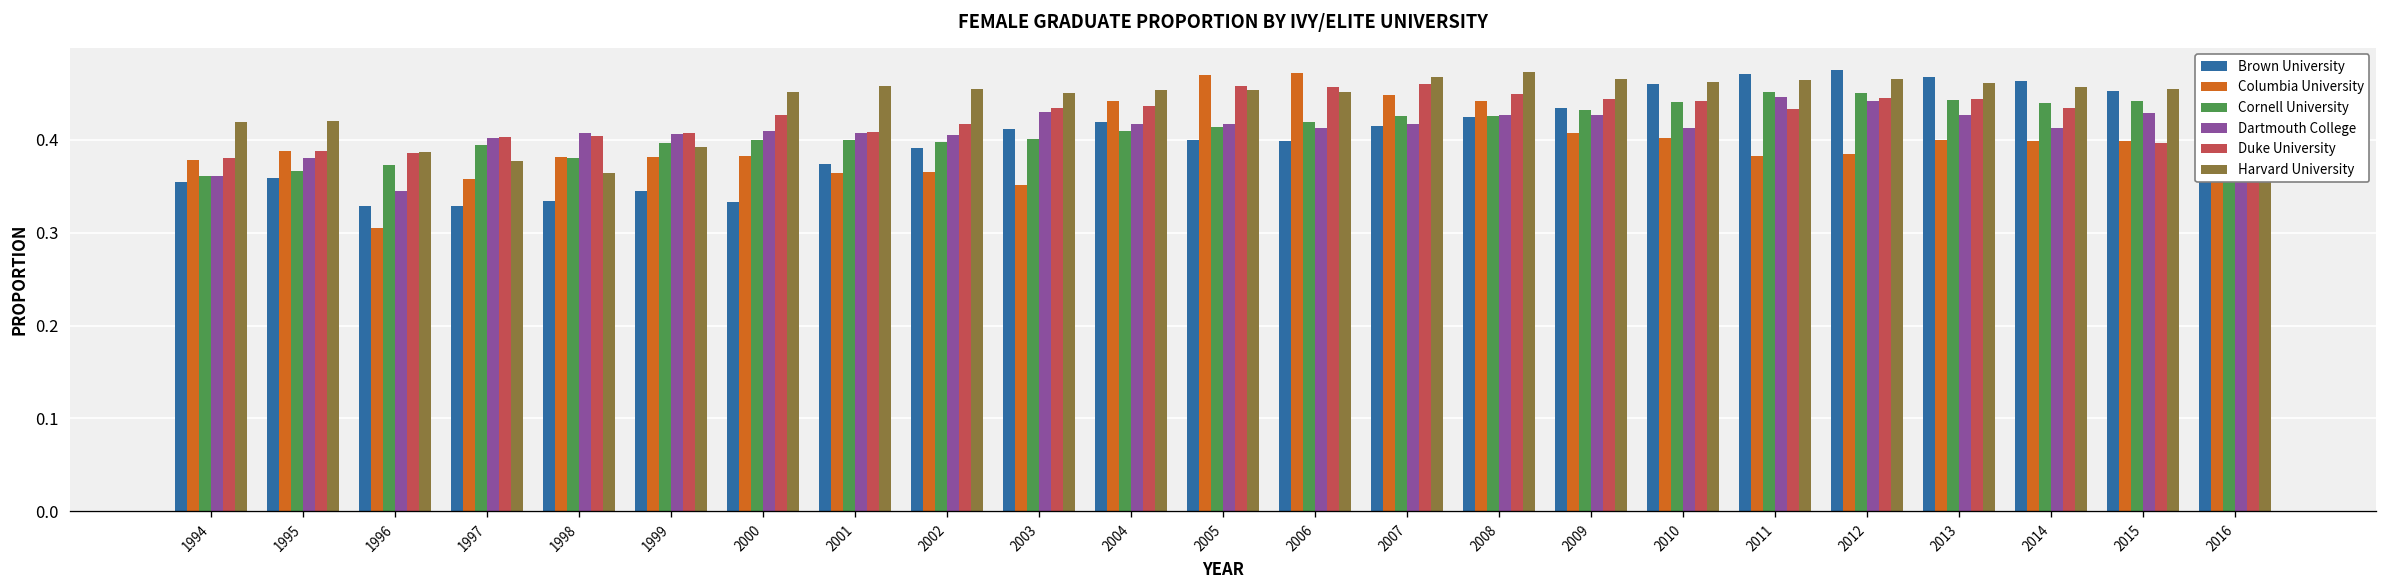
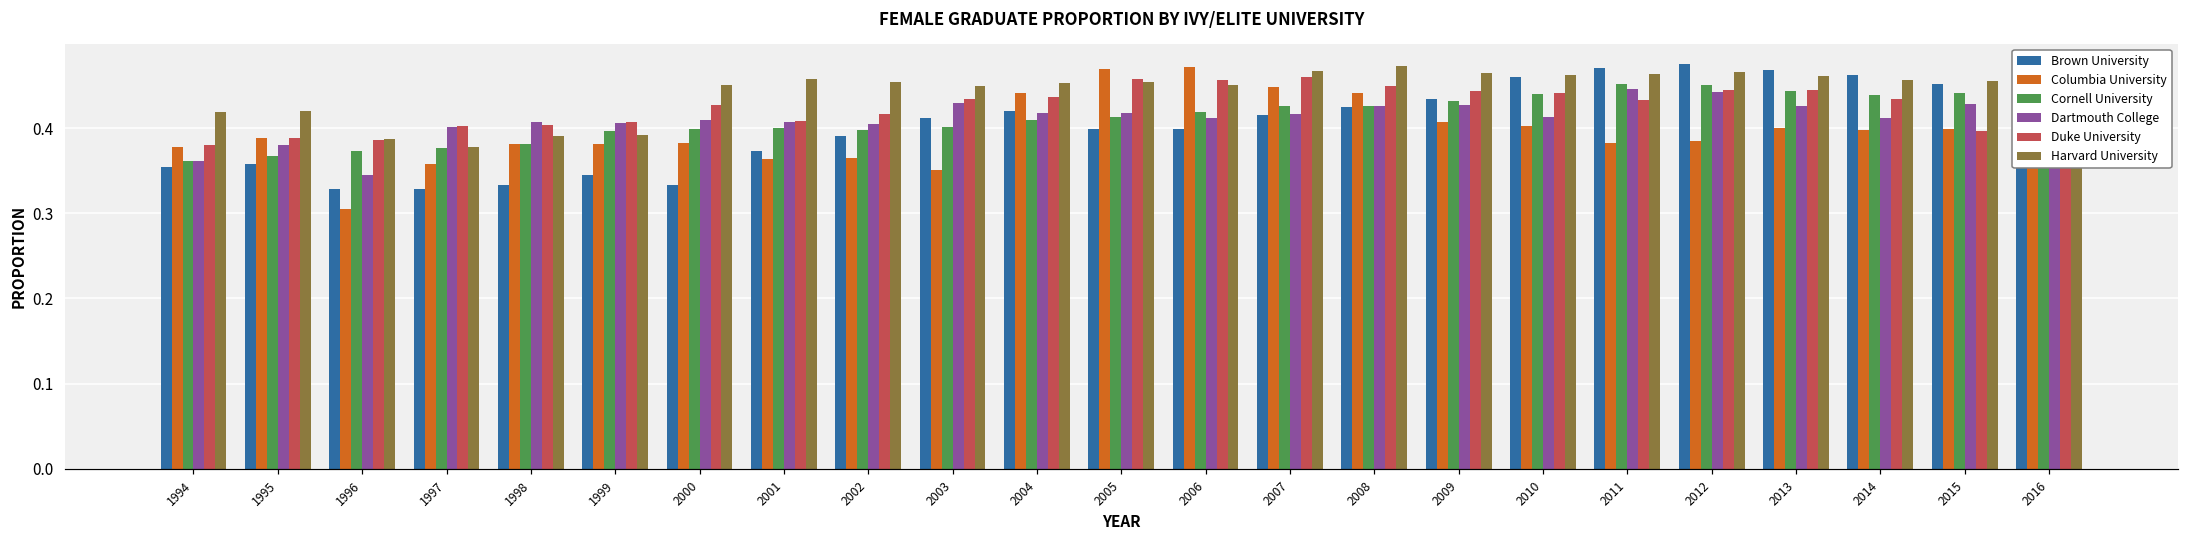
  {
    "Brown University": {
      "1994": 0.35,
      "1995": 0.36,
      "1996": 0.33,
      "1997": 0.33,
      "1998": 0.33,
      "1999": 0.35,
      "2000": 0.33,
      "2001": 0.37,
      "2002": 0.39,
      "2003": 0.41,
      "2004": 0.42,
      "2005": 0.40,
      "2006": 0.40,
      "2007": 0.42,
      "2008": 0.42,
      "2009": 0.43,
      "2010": 0.46,
      "2011": 0.47,
      "2012": 0.48,
      "2013": 0.47,
      "2014": 0.46,
      "2015": 0.45
    },
    "Columbia University": {
      "1994": 0.38,
      "1995": 0.39,
      "1996": 0.31,
      "1997": 0.36,
      "1998": 0.38,
      "1999": 0.38,
      "2000": 0.38,
      "2001": 0.36,
      "2002": 0.37,
      "2003": 0.35,
      "2004": 0.44,
      "2005": 0.47,
      "2006": 0.47,
      "2007": 0.45,
      "2008": 0.44,
      "2009": 0.41,
      "2010": 0.40,
      "2011": 0.38,
      "2012": 0.38,
      "2013": 0.40,
      "2014": 0.40,
      "2015": 0.40
    },
    "Cornell University": {
      "1994": 0.36,
      "1995": 0.37,
      "1996": 0.37,
-     "1997": 0.39,
+     "1997": 0.38,
      "1998": 0.38,
      "1999": 0.40,
      "2000": 0.40,
      "2001": 0.40,
      "2002": 0.40,
      "2003": 0.40,
      "2004": 0.41,
      "2005": 0.41,
      "2006": 0.42,
      "2007": 0.43,
      "2008": 0.43,
      "2009": 0.43,
      "2010": 0.44,
      "2011": 0.45,
      "2012": 0.45,
      "2013": 0.44,
      "2014": 0.44,
      "2015": 0.44
    },
    "Dartmouth College": {
      "1994": 0.36,
      "1995": 0.38,
      "1996": 0.34,
      "1997": 0.40,
      "1998": 0.41,
      "1999": 0.41,
      "2000": 0.41,
      "2001": 0.41,
      "2002": 0.40,
      "2003": 0.43,
      "2004": 0.42,
      "2005": 0.42,
      "2006": 0.41,
      "2007": 0.42,
      "2008": 0.43,
      "2009": 0.43,
      "2010": 0.41,
      "2011": 0.45,
      "2012": 0.44,
      "2013": 0.43,
      "2014": 0.41,
      "2015": 0.43
    },
    "Duke University": {
      "1994": 0.38,
      "1995": 0.39,
      "1996": 0.39,
      "1997": 0.40,
      "1998": 0.40,
      "1999": 0.41,
      "2000": 0.43,
      "2001": 0.41,
      "2002": 0.42,
      "2003": 0.43,
      "2004": 0.44,
      "2005": 0.46,
      "2006": 0.46,
      "2007": 0.46,
      "2008": 0.45,
      "2009": 0.44,
      "2010": 0.44,
      "2011": 0.43,
      "2012": 0.44,
      "2013": 0.44,
      "2014": 0.43,
      "2015": 0.40
    },
    "Harvard University": {
      "1994": 0.42,
      "1995": 0.42,
      "1996": 0.39,
      "1997": 0.38,
-     "1998": 0.36,
+     "1998": 0.39,
      "1999": 0.39,
      "2000": 0.45,
      "2001": 0.46,
      "2002": 0.45,
      "2003": 0.45,
      "2004": 0.45,
      "2005": 0.45,
      "2006": 0.45,
      "2007": 0.47,
      "2008": 0.47,
      "2009": 0.47,
      "2010": 0.46,
      "2011": 0.46,
      "2012": 0.47,
      "2013": 0.46,
      "2014": 0.46,
      "2015": 0.45
    }
  }
